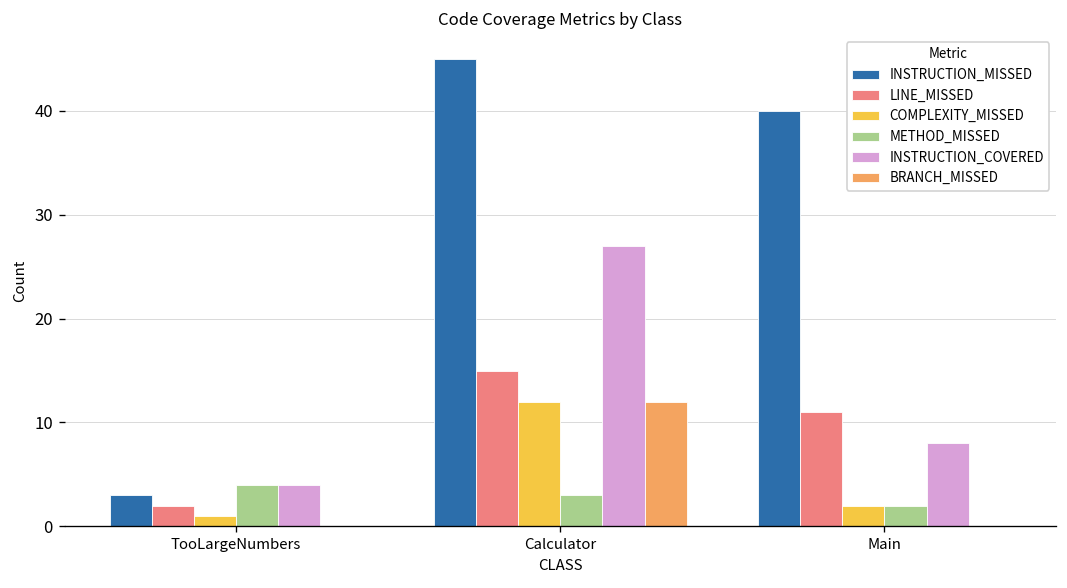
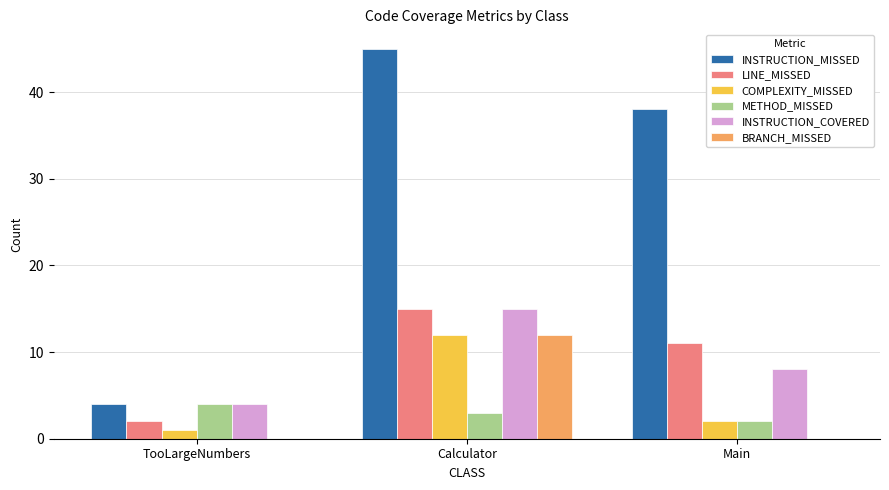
  {
    "INSTRUCTION_MISSED": {
-     "TooLargeNumbers": 3,
+     "TooLargeNumbers": 4,
      "Calculator": 45,
-     "Main": 40
+     "Main": 38
    },
    "METHOD_MISSED": {
      "TooLargeNumbers": 4,
      "Calculator": 3,
      "Main": 2
    },
    "INSTRUCTION_COVERED": {
      "TooLargeNumbers": 4,
-     "Calculator": 27,
+     "Calculator": 15,
      "Main": 8
    }
  }
